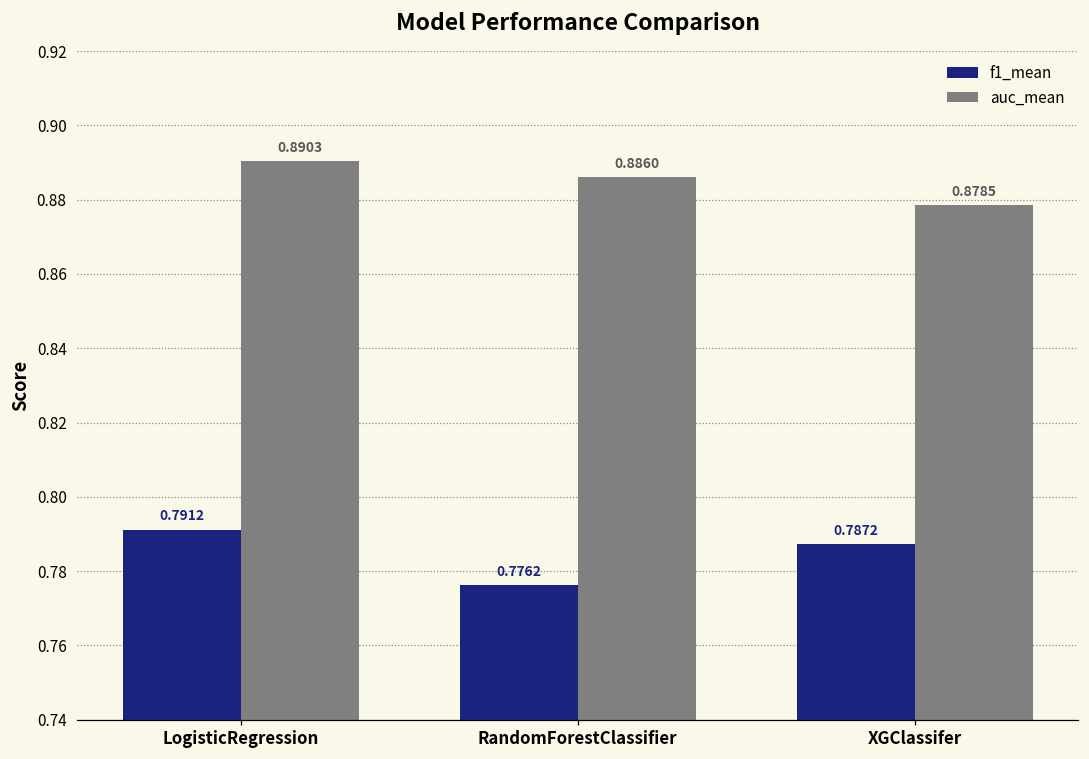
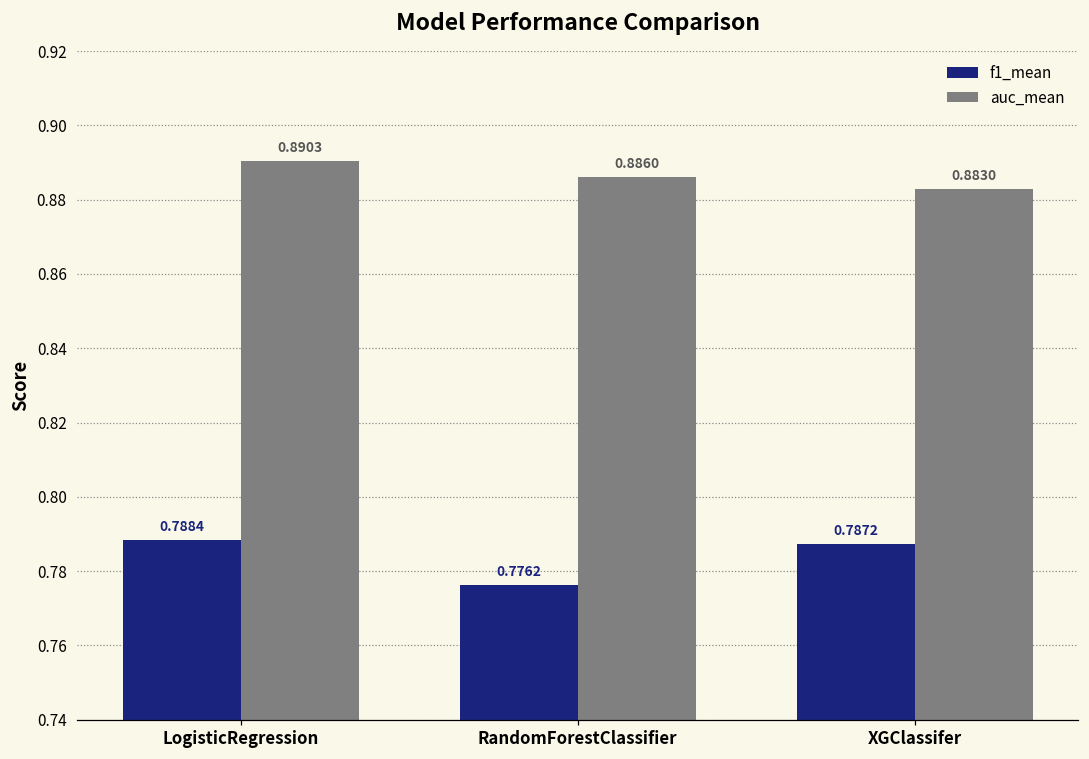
  {
    "f1_mean": {
-     "LogisticRegression": 0.7912,
+     "LogisticRegression": 0.7884,
      "RandomForestClassifier": 0.7762,
      "XGClassifer": 0.7872
    },
    "auc_mean": {
      "LogisticRegression": 0.8903,
      "RandomForestClassifier": 0.8860,
-     "XGClassifer": 0.8785
+     "XGClassifer": 0.8830
    }
  }
